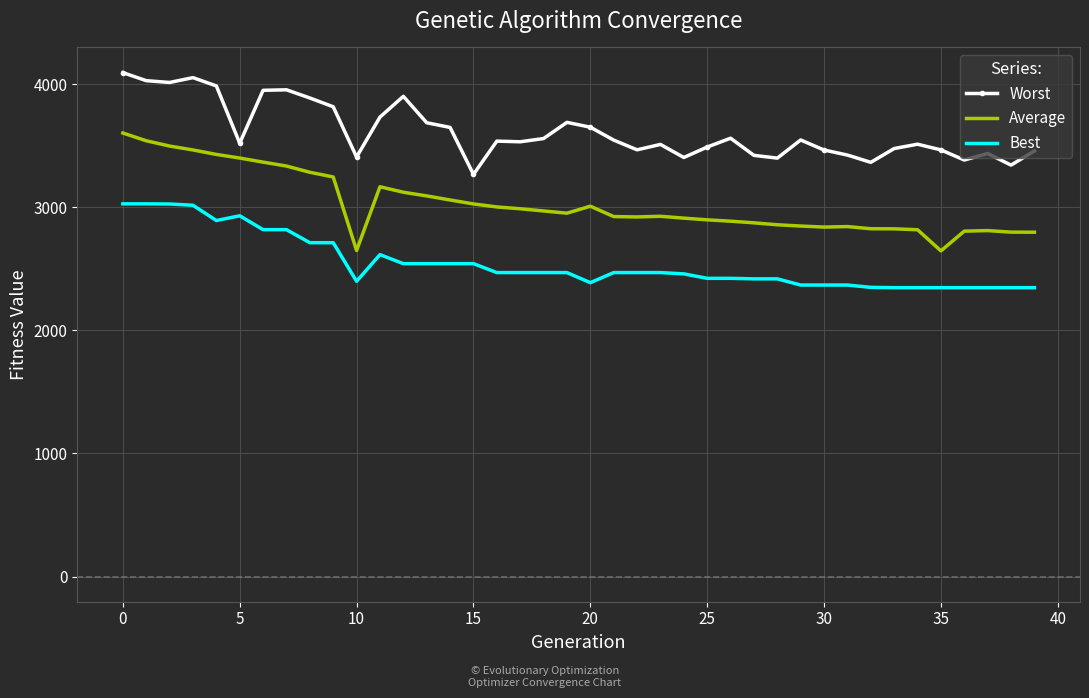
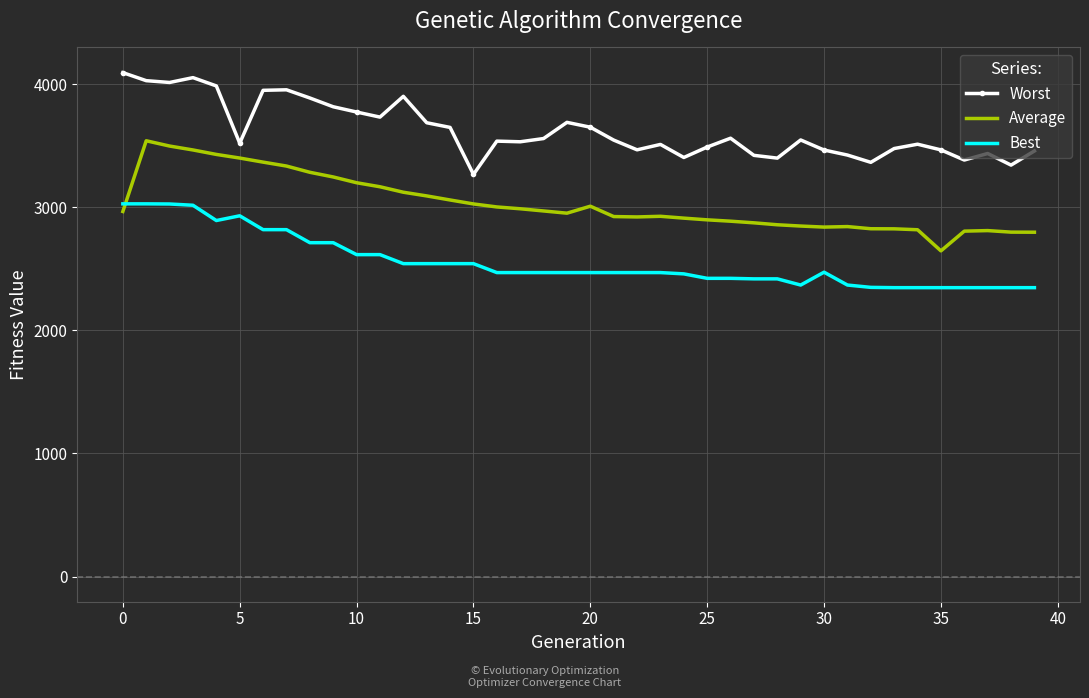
  {
    "Worst": {
      "0": 4090,
      "5": 3520,
-     "10": 3410,
+     "10": 3770,
      "15": 3270,
      "20": 3650,
      "25": 3490,
      "30": 3470,
      "35": 3470
    },
    "Average": {
-     "0": 3600,
+     "0": 2970,
      "5": 3400,
-     "10": 2650,
+     "10": 3200,
      "15": 3030,
      "20": 3010,
      "25": 2900,
      "30": 2840,
      "35": 2650
    },
    "Best": {
      "0": 3030,
      "5": 2930,
-     "10": 2400,
+     "10": 2620,
      "15": 2540,
-     "20": 2390,
+     "20": 2470,
      "25": 2420,
-     "30": 2370,
+     "30": 2470,
      "35": 2350
    }
  }
